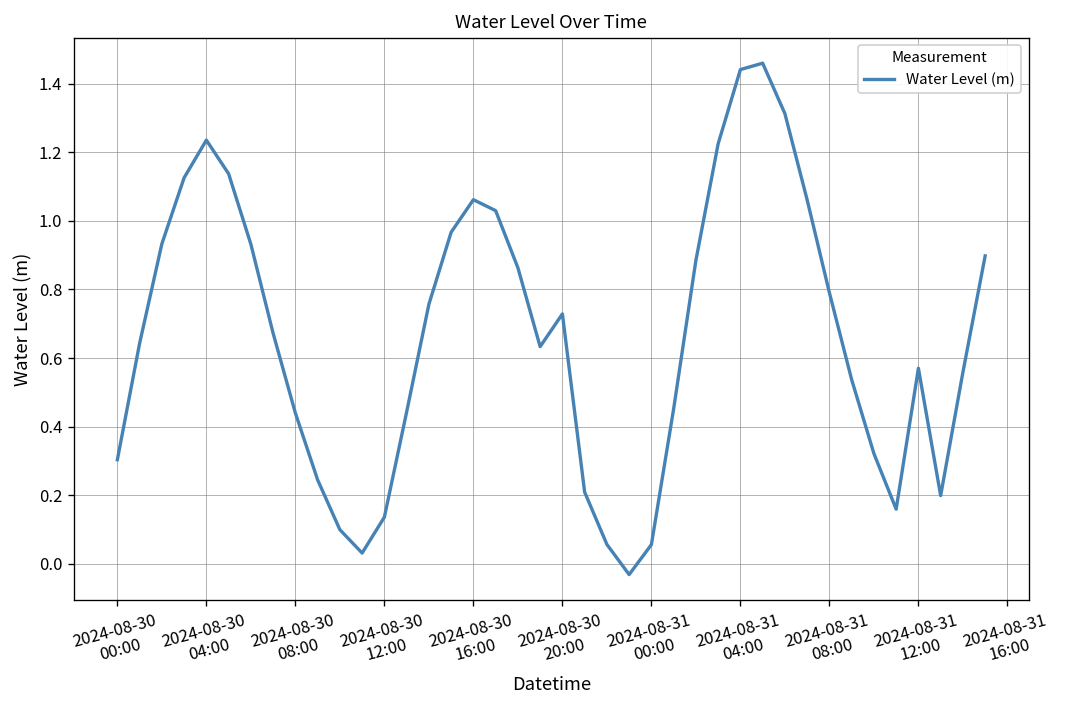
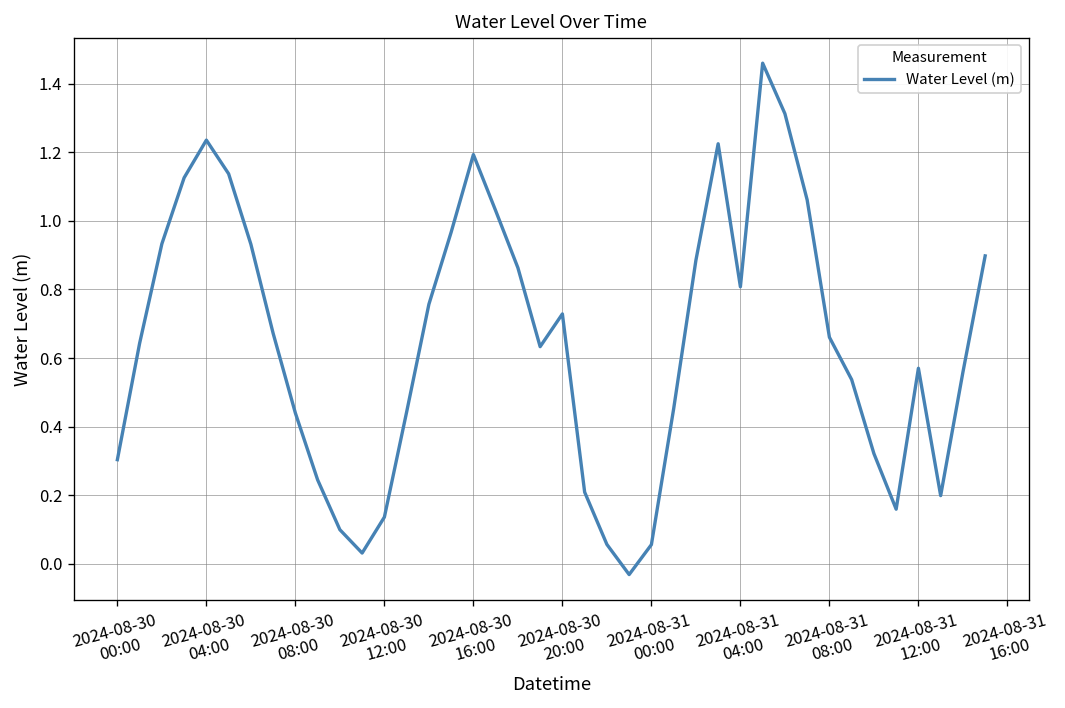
  {
    "2024-08-30 00:00": 0.30,
    "2024-08-30 04:00": 1.24,
    "2024-08-30 08:00": 0.44,
    "2024-08-30 12:00": 0.14,
-   "2024-08-30 16:00": 1.06,
+   "2024-08-30 16:00": 1.19,
    "2024-08-30 20:00": 0.73,
    "2024-08-31 00:00": 0.06,
-   "2024-08-31 04:00": 1.44,
-   "2024-08-31 08:00": 0.79,
+   "2024-08-31 04:00": 0.81,
+   "2024-08-31 08:00": 0.66,
    "2024-08-31 12:00": 0.57
  }
